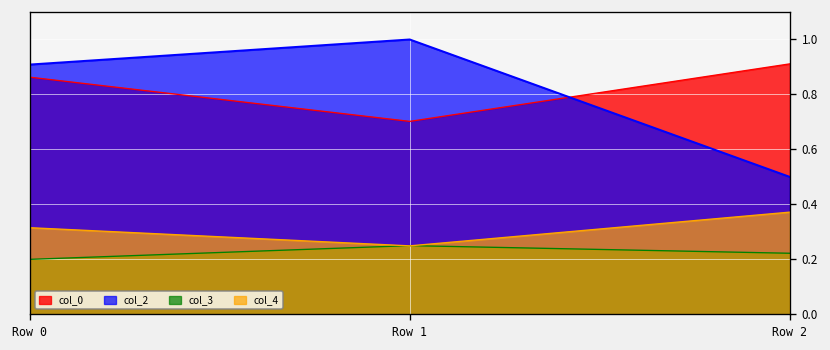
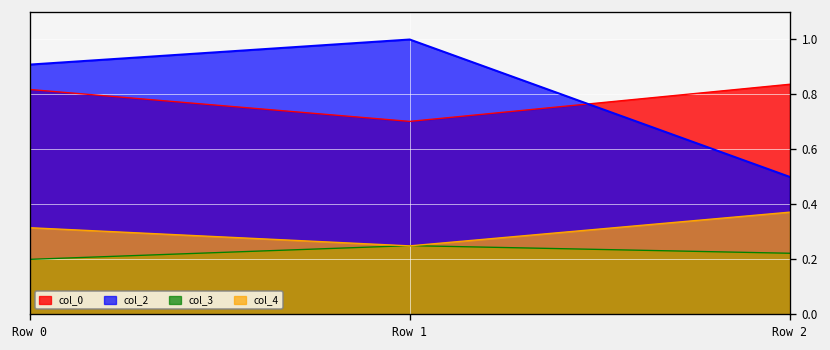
  {
    "col_0": {
-     "Row 0": 0.86,
+     "Row 0": 0.82,
      "Row 1": 0.70,
-     "Row 2": 0.91
+     "Row 2": 0.84
    },
    "col_2": {
      "Row 0": 0.91,
      "Row 1": 1.00,
      "Row 2": 0.50
    },
    "col_3": {
      "Row 0": 0.20,
      "Row 2": 0.22
    },
    "col_4": {
      "Row 0": 0.32,
      "Row 2": 0.37
    }
  }
